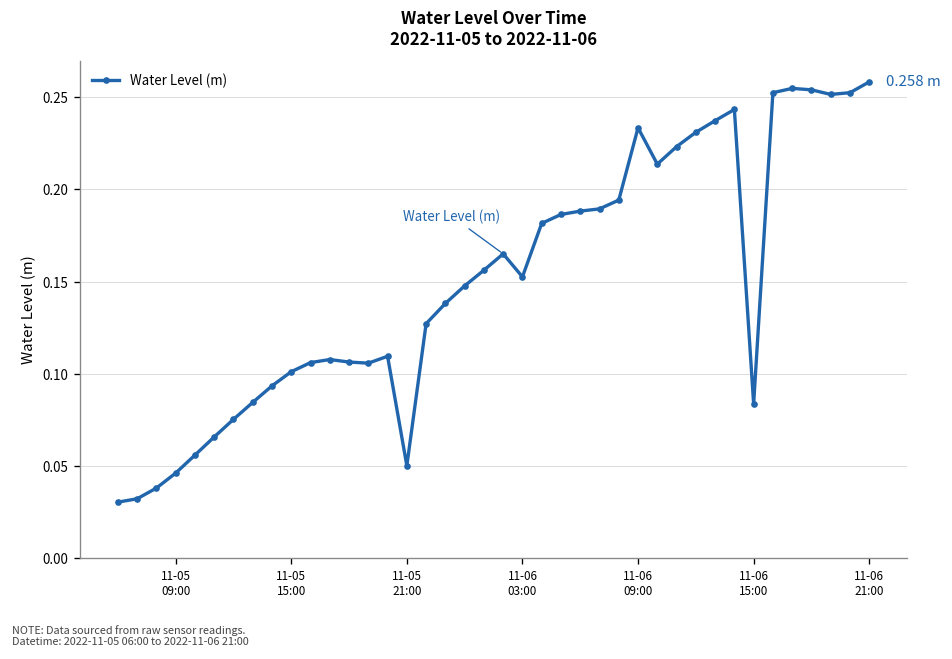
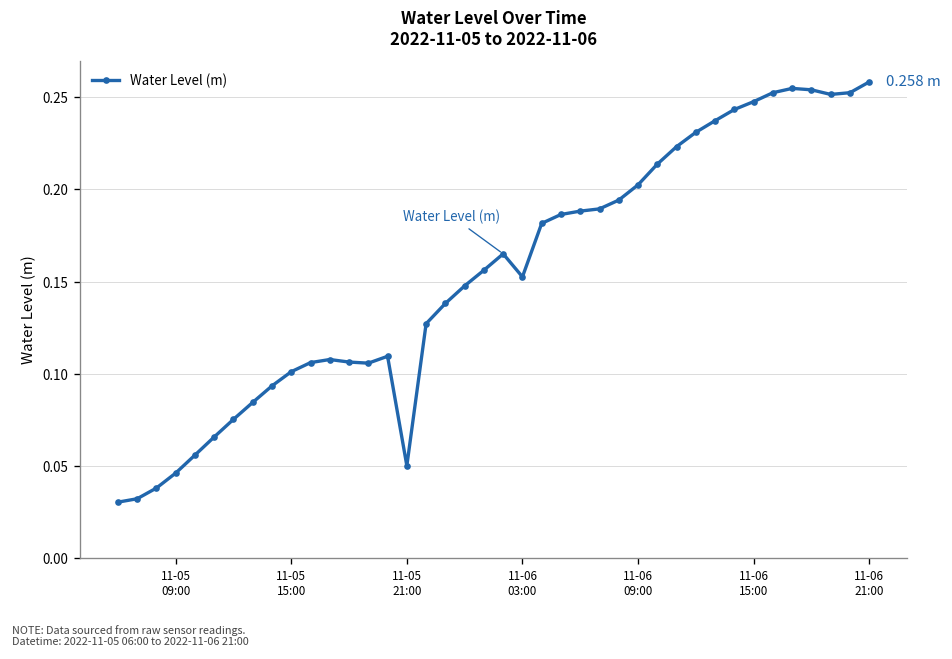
  {
    "11-05 09:00": 0.046,
    "11-05 15:00": 0.101,
    "11-05 21:00": 0.050,
    "11-06 03:00": 0.153,
-   "11-06 09:00": 0.233,
-   "11-06 15:00": 0.084
+   "11-06 09:00": 0.202,
+   "11-06 15:00": 0.248
  }
